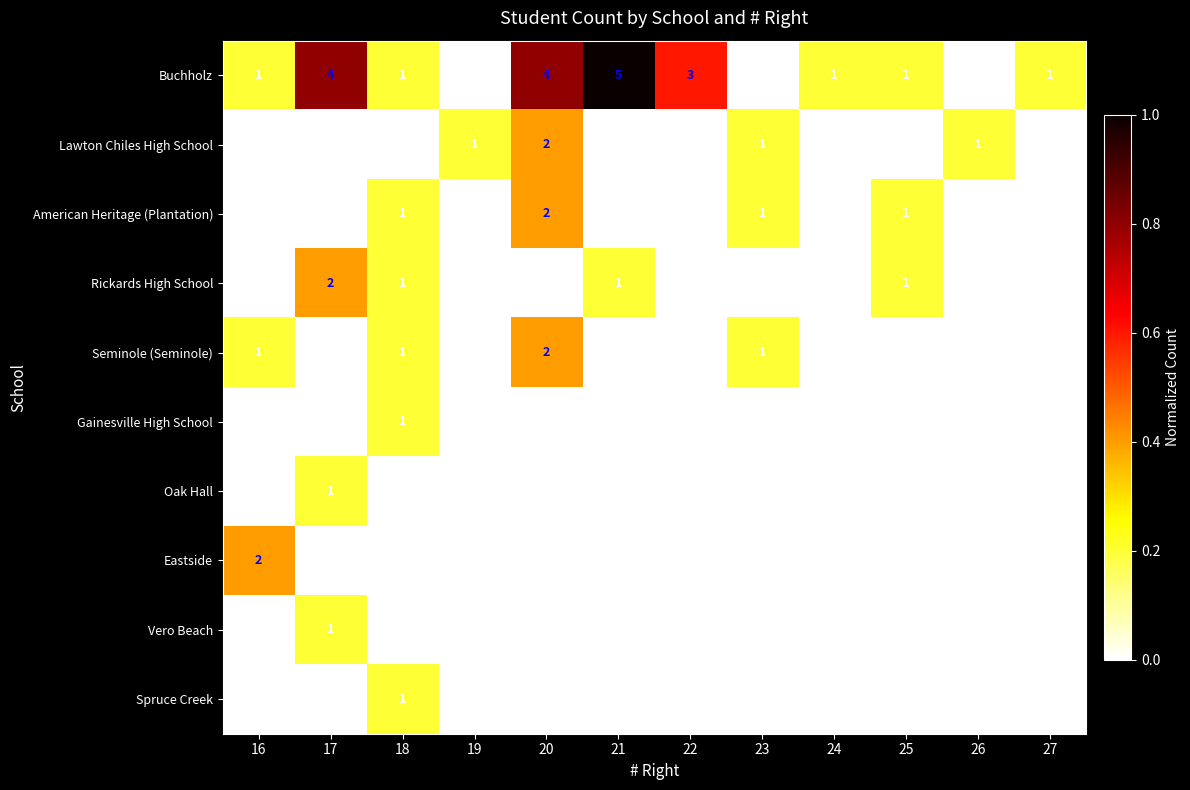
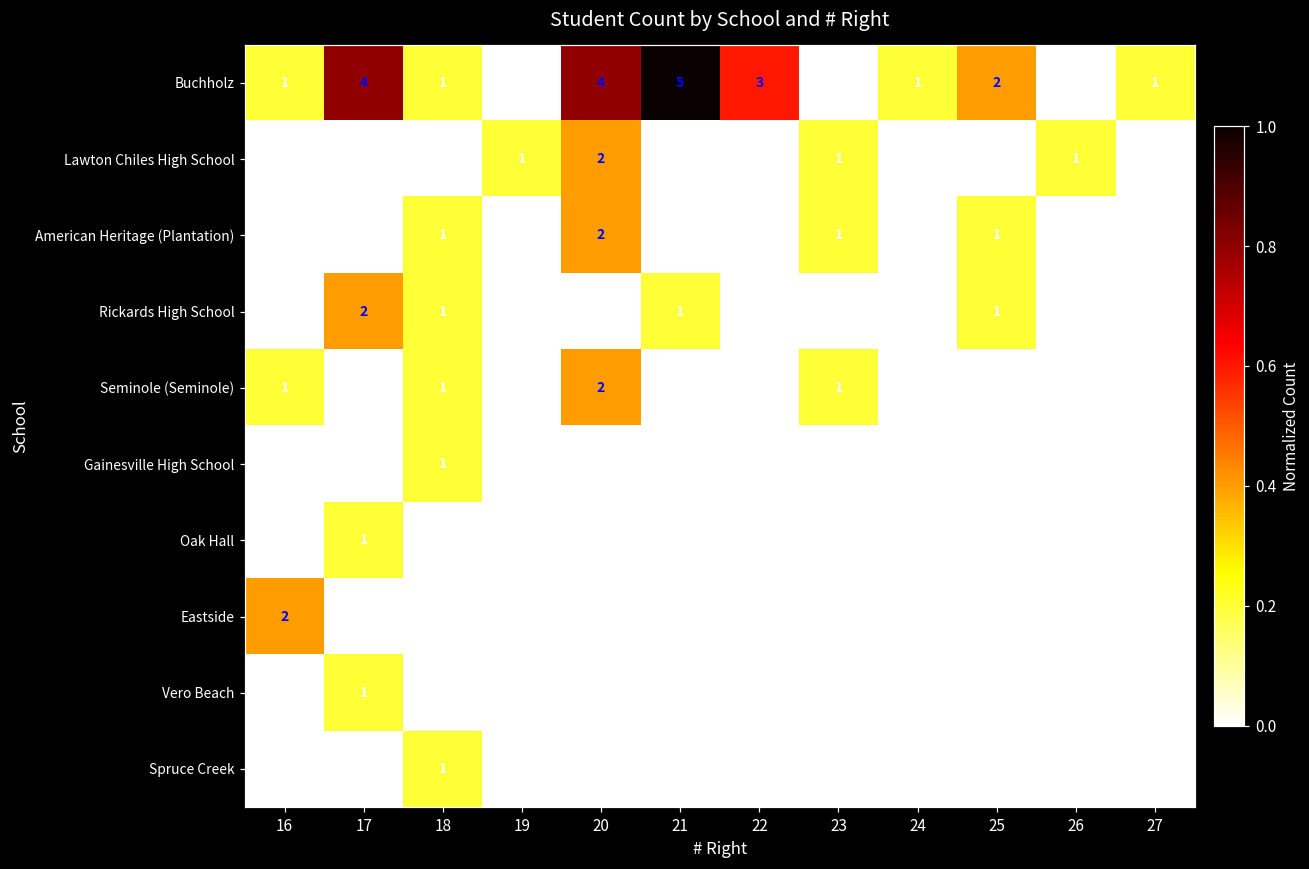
  {
    "Buchholz": {
      "16": 1,
      "17": 4,
      "18": 1,
      "20": 4,
      "21": 5,
      "22": 3,
      "24": 1,
-     "25": 1,
+     "25": 2,
      "27": 1
    },
    "Lawton Chiles High School": {
      "19": 1,
      "20": 2,
      "23": 1,
      "26": 1
    },
    "American Heritage (Plantation)": {
      "18": 1,
      "20": 2,
      "23": 1,
      "25": 1
    },
    "Rickards High School": {
      "17": 2,
      "18": 1,
      "21": 1,
      "25": 1
    },
    "Seminole (Seminole)": {
      "16": 1,
      "18": 1,
      "20": 2,
      "23": 1
    },
    "Gainesville High School": {
      "18": 1
    },
    "Oak Hall": {
      "17": 1
    },
    "Eastside": {
      "16": 2
    },
    "Vero Beach": {
      "17": 1
    },
    "Spruce Creek": {
      "18": 1
    }
  }
